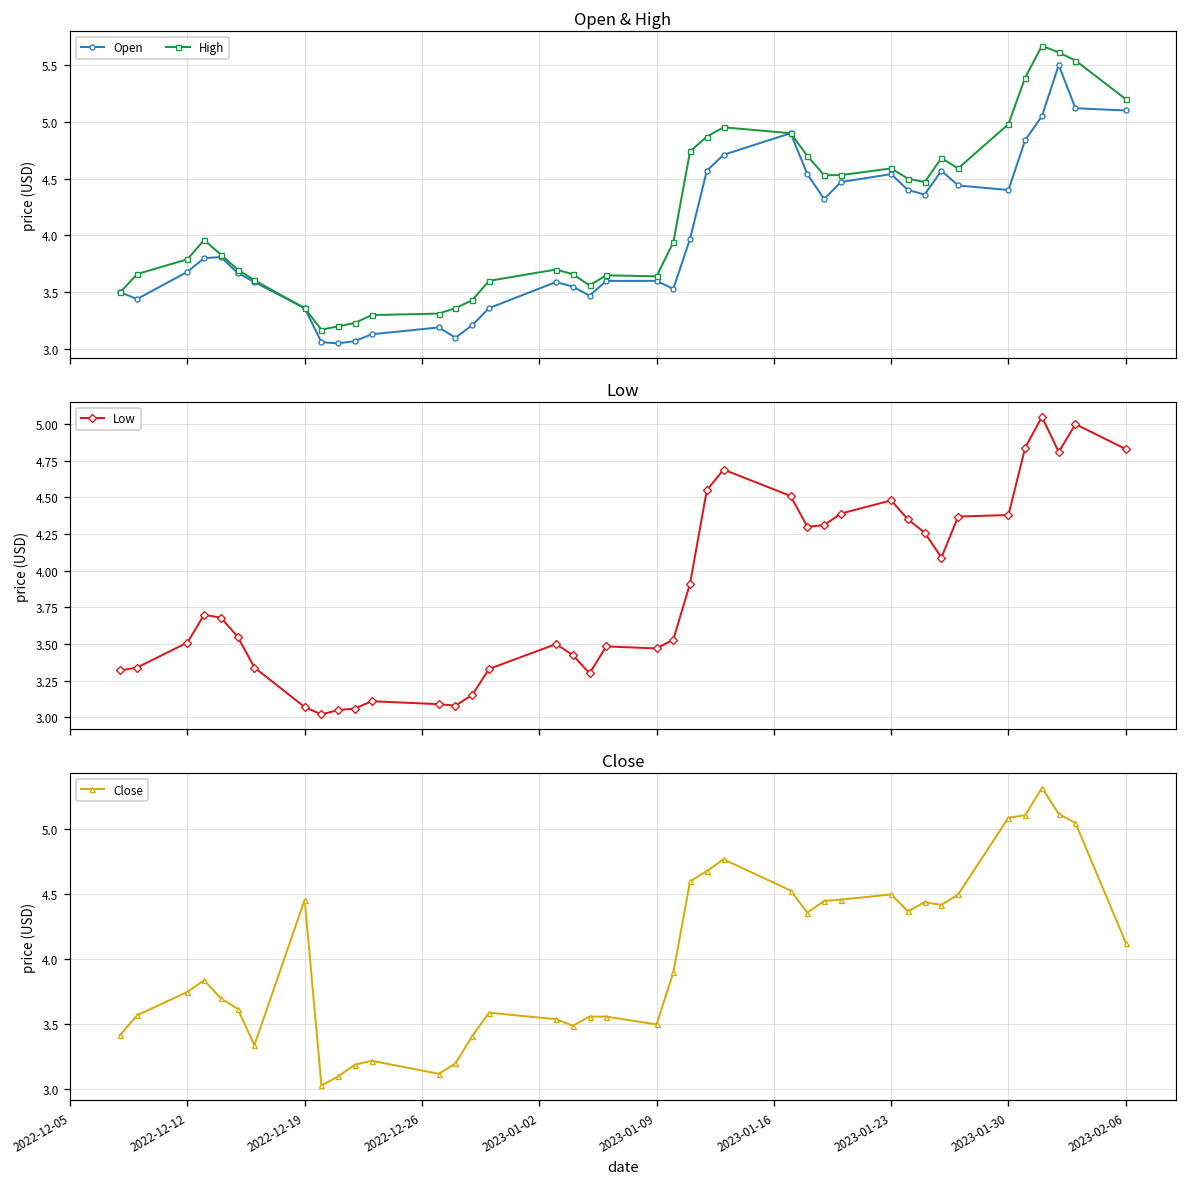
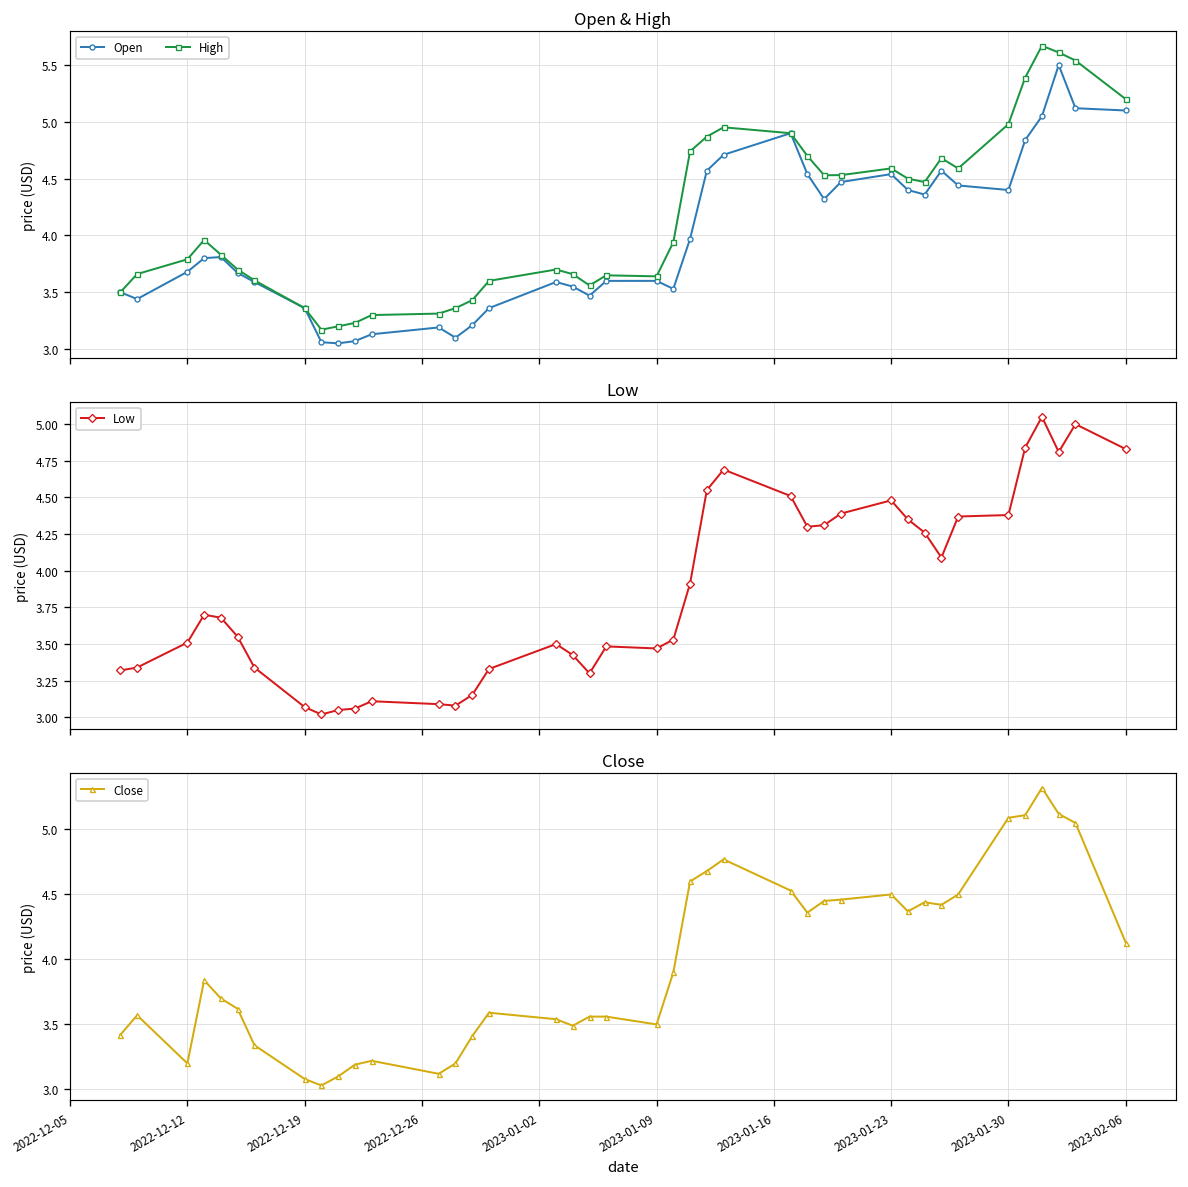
  {
    "Close": {
-     "2022-12-12": 3.75,
-     "2022-12-19": 4.46,
+     "2022-12-12": 3.20,
+     "2022-12-19": 3.08,
      "2023-01-09": 3.50,
      "2023-01-23": 4.50,
      "2023-01-30": 5.09,
      "2023-02-06": 4.13
    }
  }
